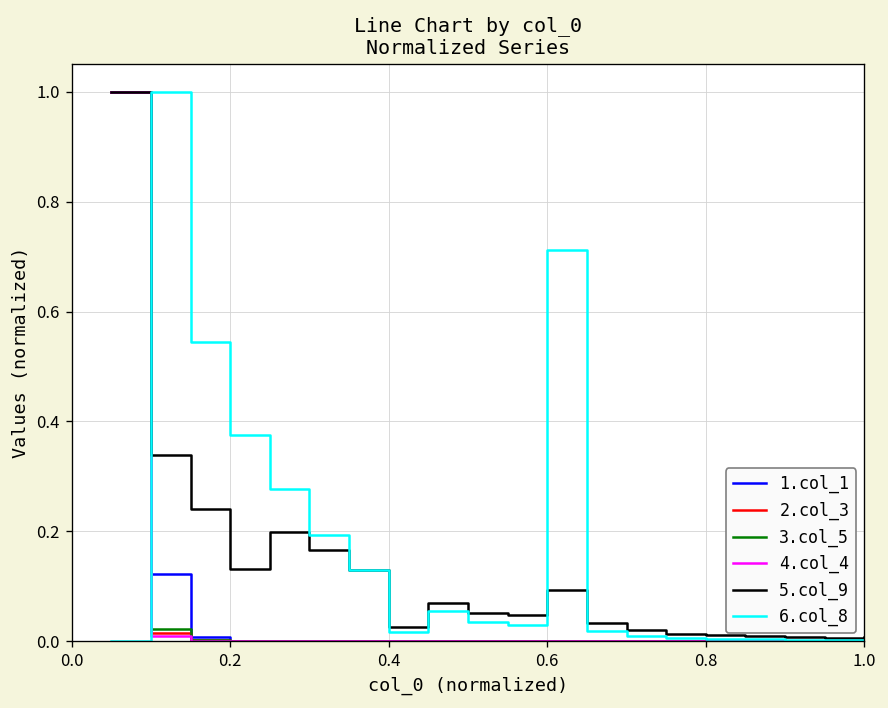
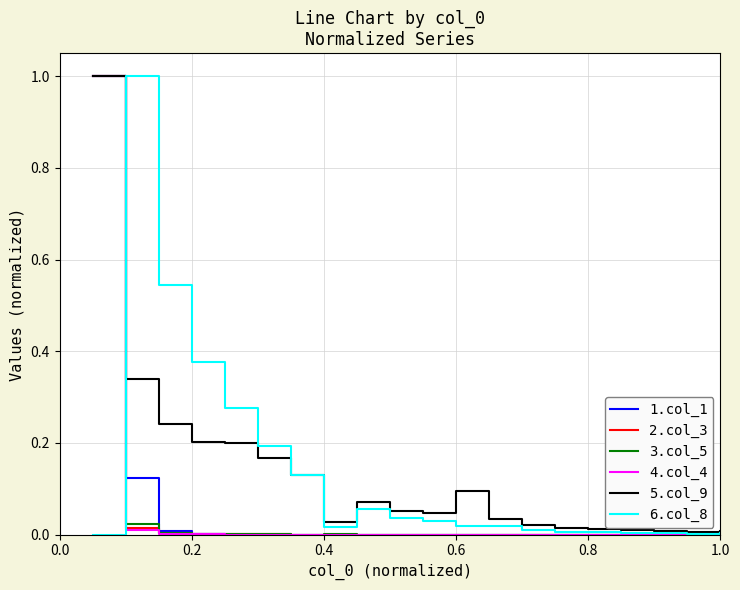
  {
    "5.col_9": {
-     "0.2": 0.13,
+     "0.2": 0.20,
      "0.4": 0.03,
      "0.6": 0.09,
      "0.8": 0.01
    },
    "6.col_8": {
      "0.2": 0.38,
      "0.4": 0.02,
-     "0.6": 0.71
+     "0.6": 0.02
    }
  }
